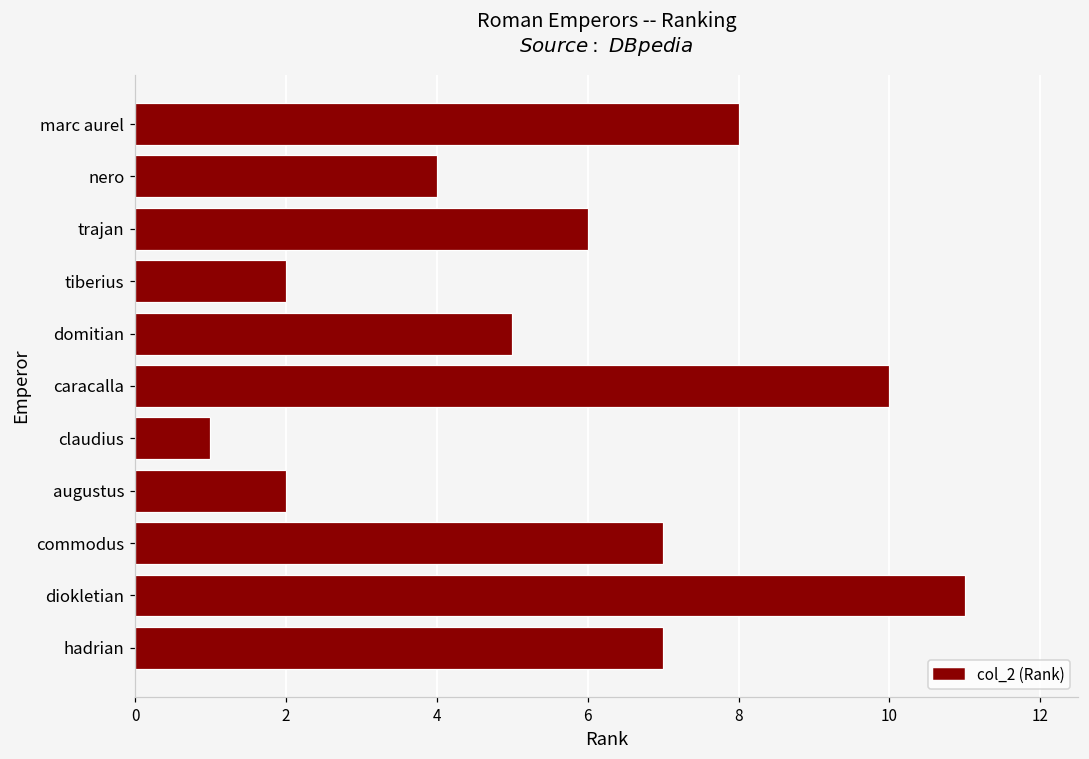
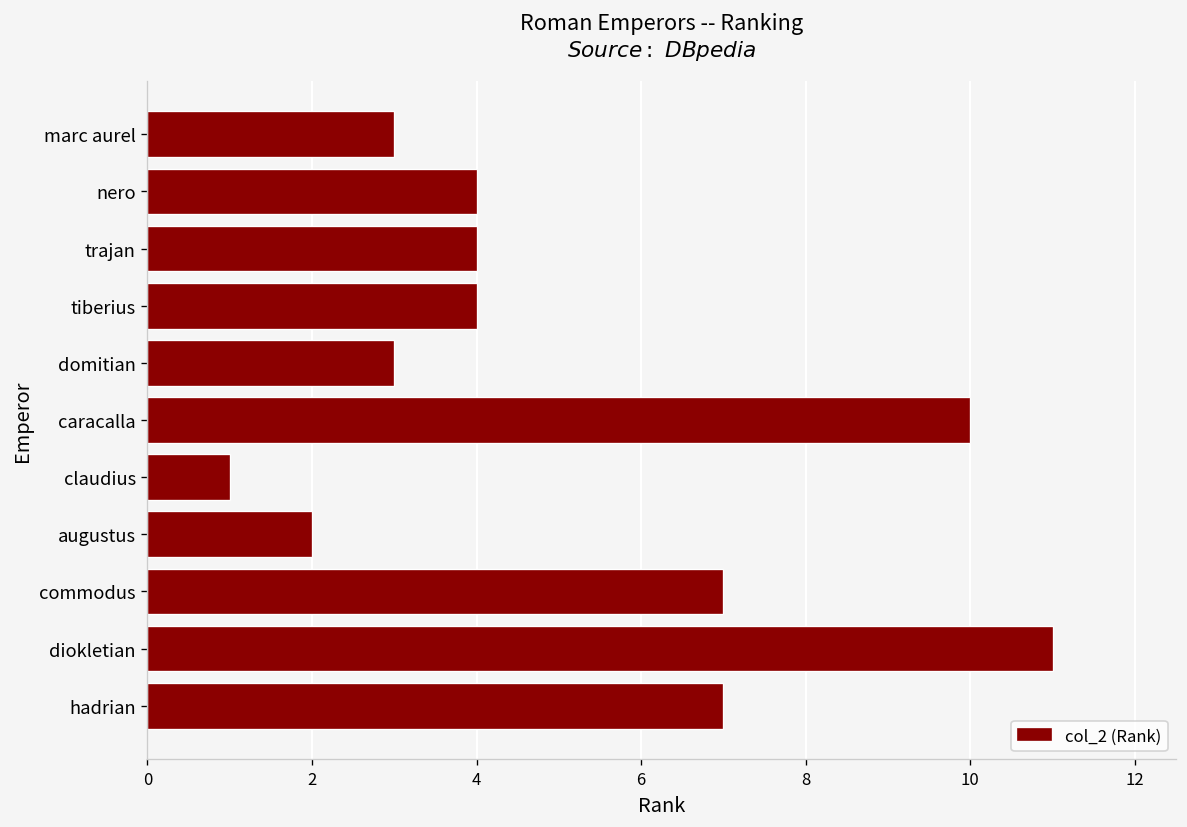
  {
-   "marc aurel": 8,
+   "marc aurel": 3,
    "nero": 4,
-   "trajan": 6,
-   "tiberius": 2,
-   "domitian": 5,
+   "trajan": 4,
+   "tiberius": 4,
+   "domitian": 3,
    "caracalla": 10,
    "claudius": 1,
    "augustus": 2,
    "commodus": 7,
    "diokletian": 11,
    "hadrian": 7
  }
